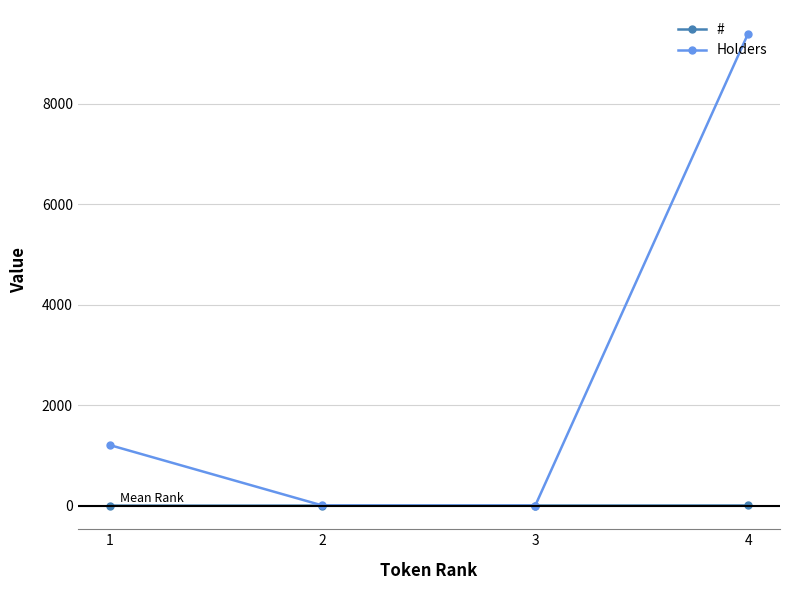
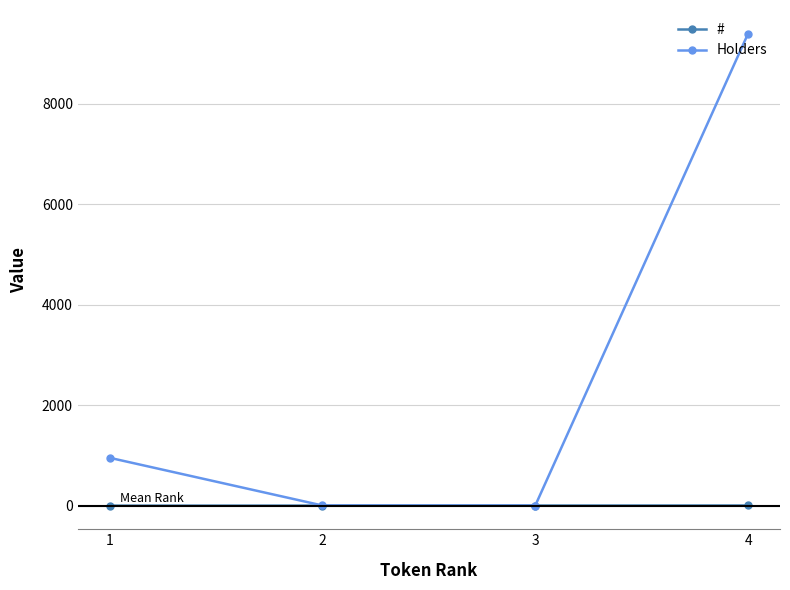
  {
    "#": {
      "1": 0,
      "4": 0
    },
    "Holders": {
-     "1": 1200,
+     "1": 1000,
      "4": 9400
    }
  }
